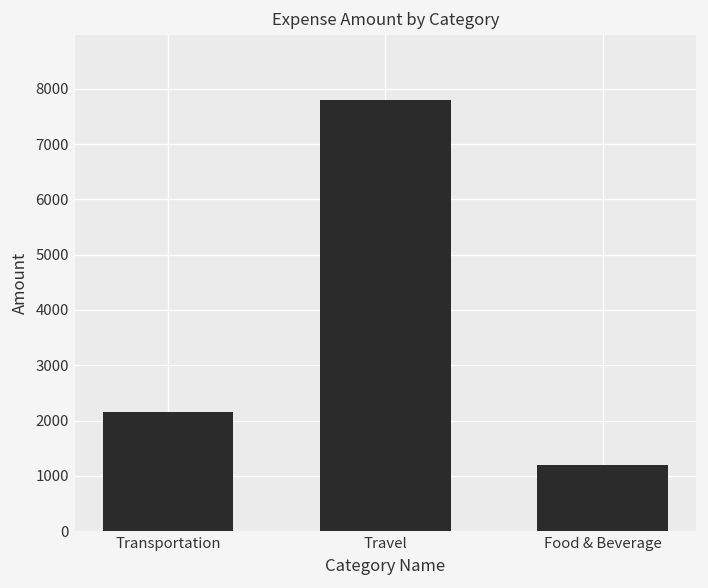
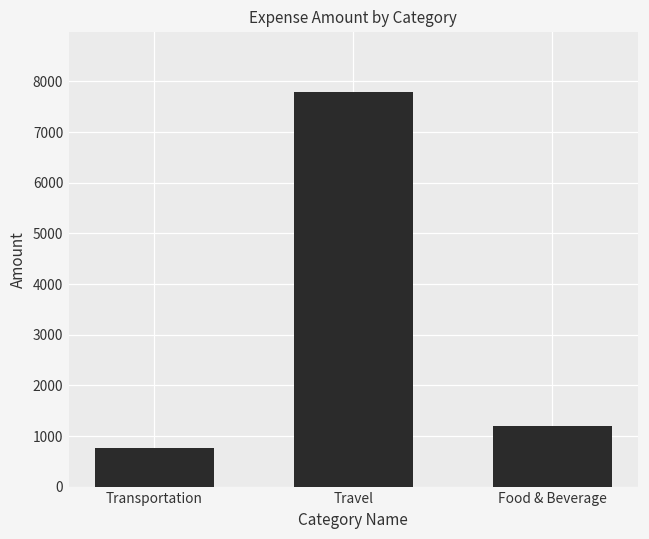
  {
-   "Transportation": 2200,
+   "Transportation": 800,
    "Travel": 7800,
    "Food & Beverage": 1200
  }
